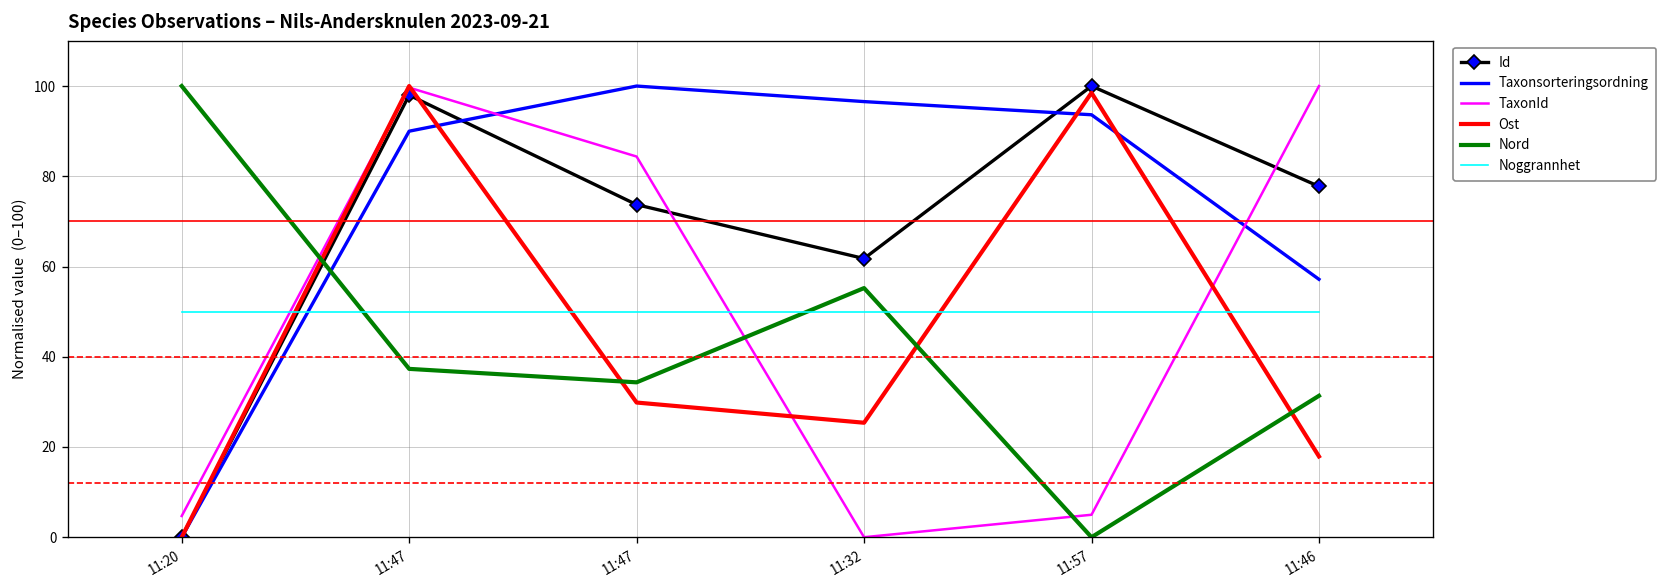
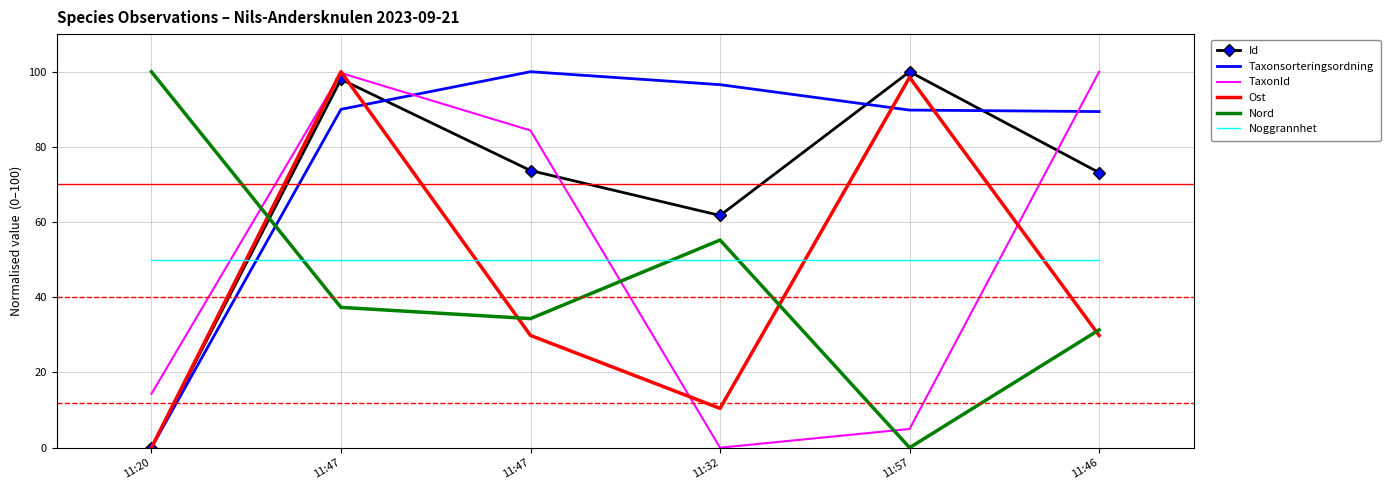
  {
    "Id": {
      "11:32": 62,
      "11:57": 100,
-     "11:46": 78
+     "11:46": 73
    },
    "Taxonsorteringsordning": {
      "11:32": 97,
-     "11:57": 94,
-     "11:46": 57
+     "11:57": 90,
+     "11:46": 89
    },
    "TaxonId": {
-     "11:20": 5,
+     "11:20": 14,
      "11:32": 0,
      "11:57": 5,
      "11:46": 100
    },
    "Ost": {
-     "11:32": 25,
+     "11:32": 10,
      "11:57": 99,
-     "11:46": 18
+     "11:46": 30
    },
    "Nord": {
      "11:20": 100,
      "11:32": 55,
      "11:57": 0,
      "11:46": 31
    },
    "Noggrannhet": {
      "11:20": 50,
      "11:32": 50,
      "11:57": 50,
      "11:46": 50
    }
  }
